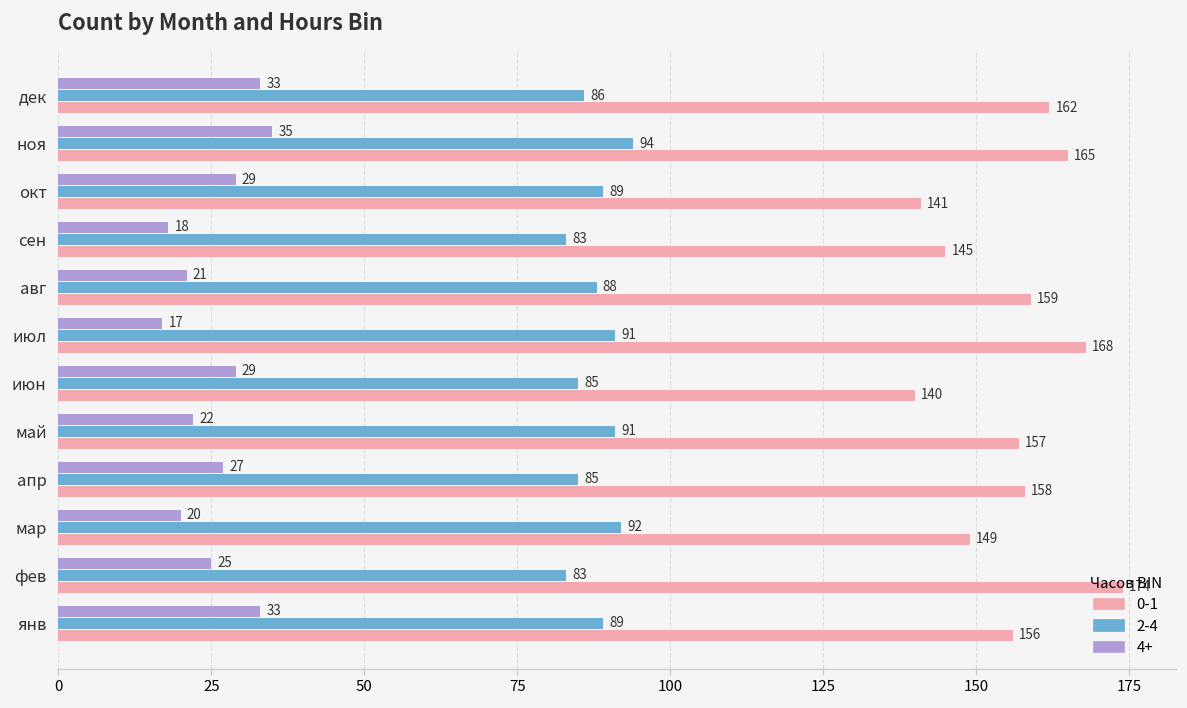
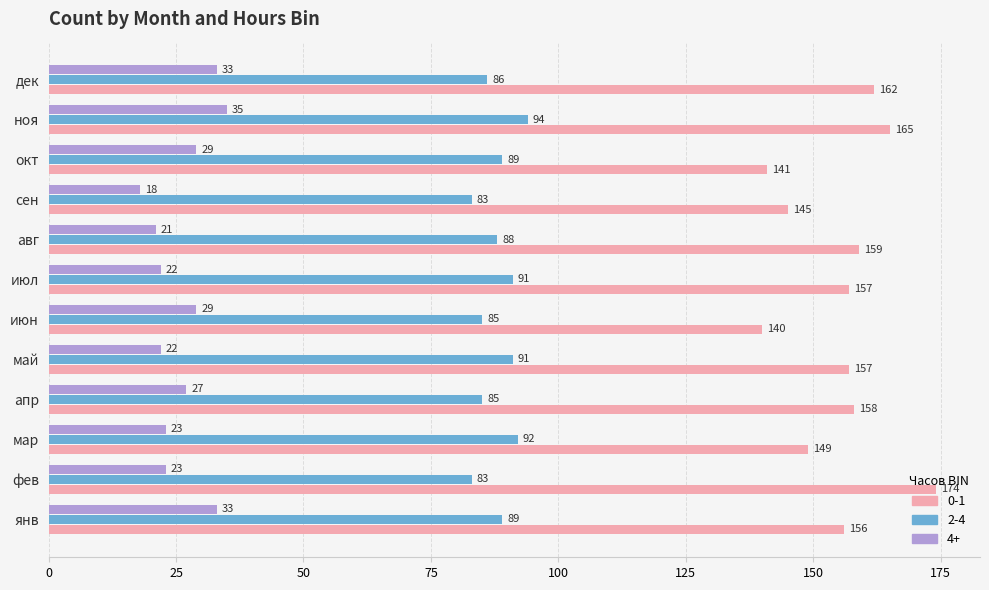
  {
    "0-1": {
      "дек": 162,
      "ноя": 165,
      "окт": 141,
      "сен": 145,
      "авг": 159,
-     "июл": 168,
+     "июл": 157,
      "июн": 140,
      "май": 157,
      "апр": 158,
      "мар": 149,
      "фев": 174,
      "янв": 156
    },
    "2-4": {
      "дек": 86,
      "ноя": 94,
      "окт": 89,
      "сен": 83,
      "авг": 88,
      "июл": 91,
      "июн": 85,
      "май": 91,
      "апр": 85,
      "мар": 92,
      "фев": 83,
      "янв": 89
    },
    "4+": {
      "дек": 33,
      "ноя": 35,
      "окт": 29,
      "сен": 18,
      "авг": 21,
-     "июл": 17,
+     "июл": 22,
      "июн": 29,
      "май": 22,
      "апр": 27,
-     "мар": 20,
-     "фев": 25,
+     "мар": 23,
+     "фев": 23,
      "янв": 33
    }
  }
